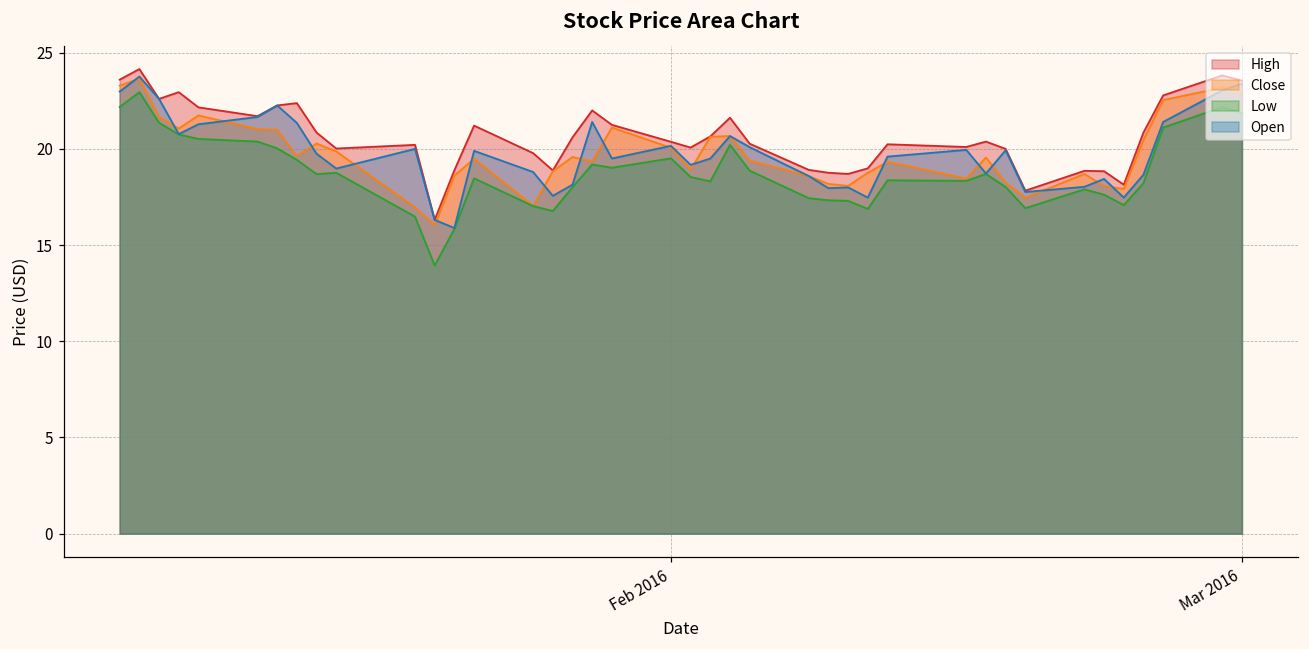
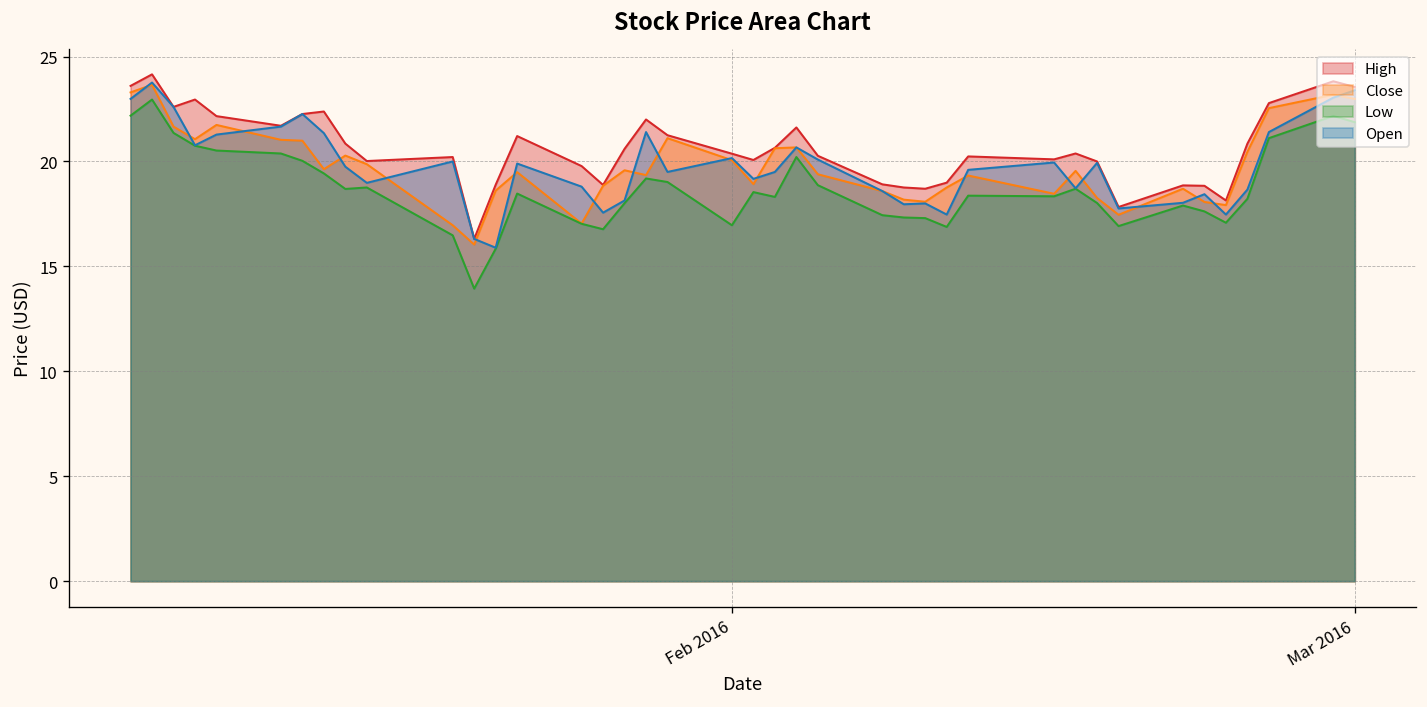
  {
    "Low": {
-     "Feb 2016": 19.5
+     "Feb 2016": 17.0
    }
  }
